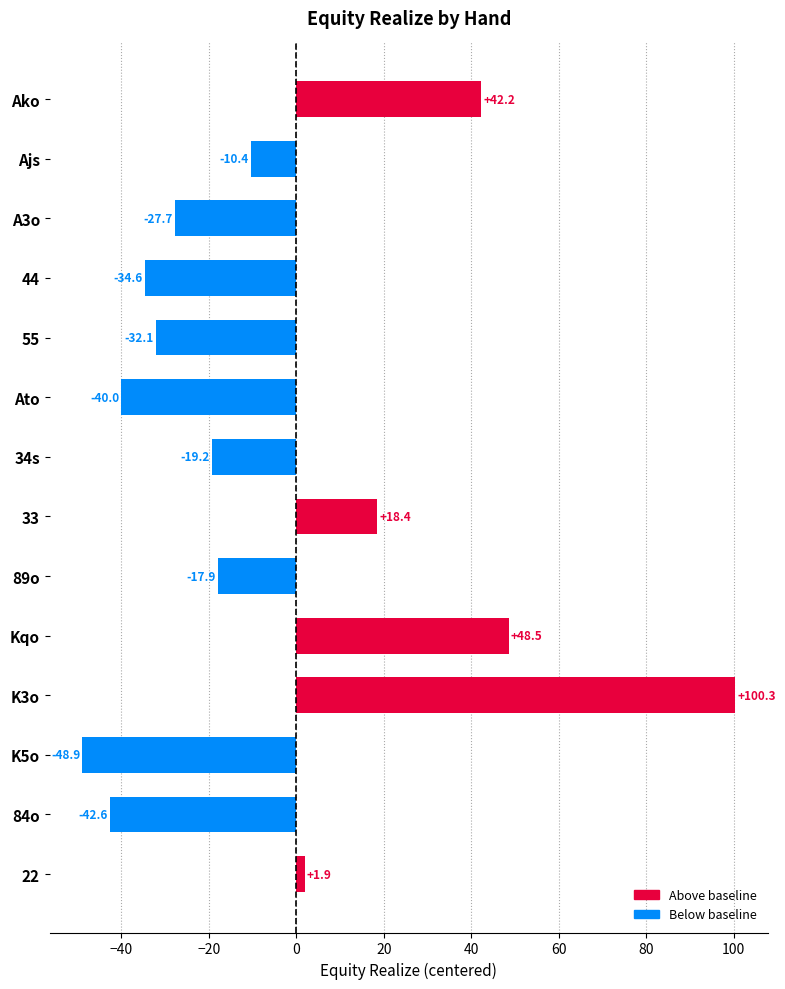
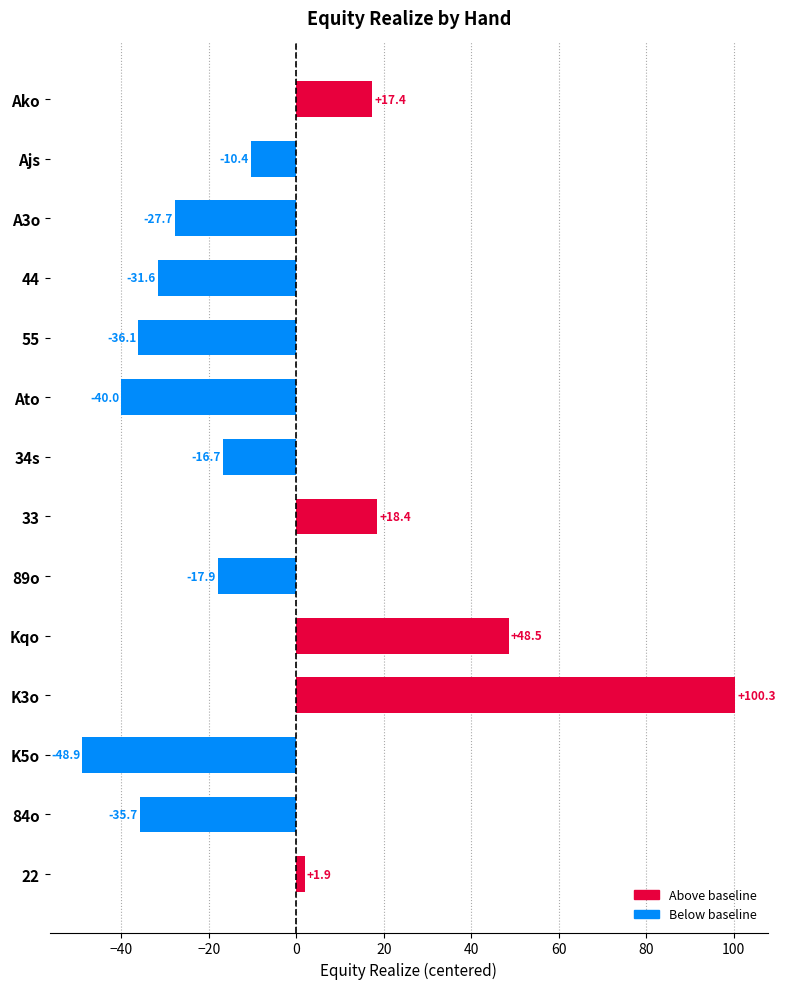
  {
-   "Ako": "+42.2",
+   "Ako": "+17.4",
    "Ajs": "-10.4",
    "A3o": "-27.7",
-   "44": "-34.6",
-   "55": "-32.1",
+   "44": "-31.6",
+   "55": "-36.1",
    "Ato": "-40.0",
-   "34s": "-19.2",
+   "34s": "-16.7",
    "33": "+18.4",
    "89o": "-17.9",
    "Kqo": "+48.5",
    "K3o": "+100.3",
    "K5o": "-48.9",
-   "84o": "-42.6",
+   "84o": "-35.7",
    "22": "+1.9"
  }
